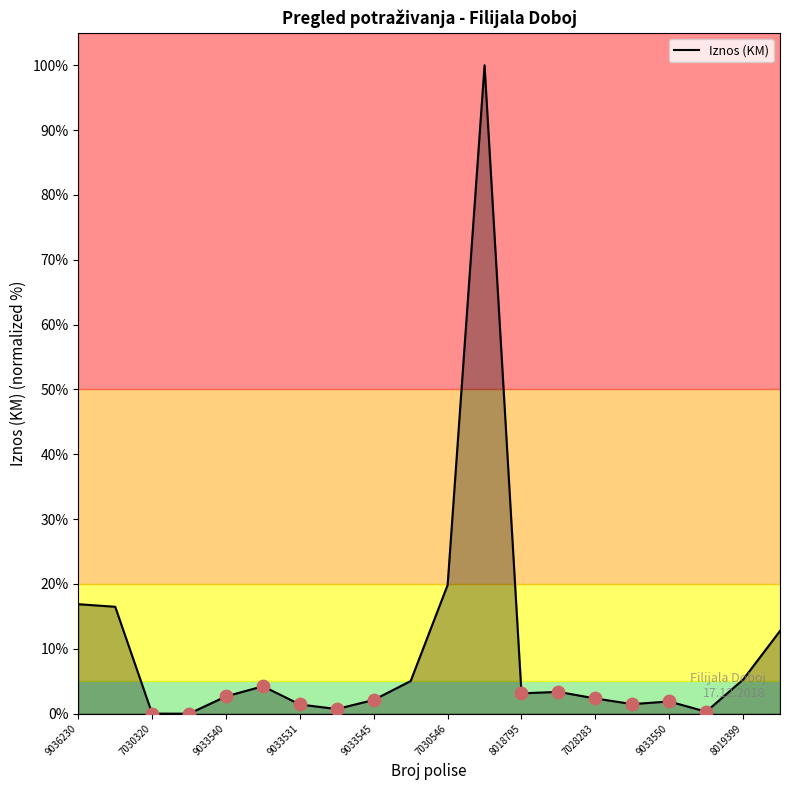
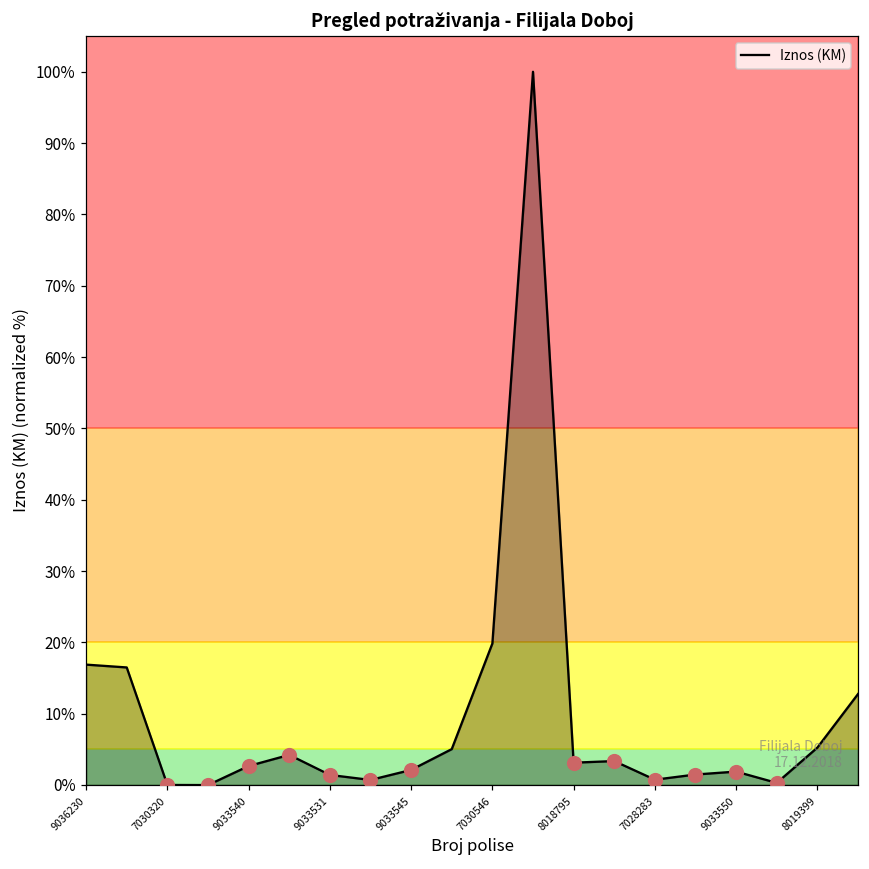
  {
    "Iznos (KM)": {
      "9036230": "17%",
      "7030546": "20%",
-     "7028283": "2%"
+     "7028283": "1%"
    }
  }
